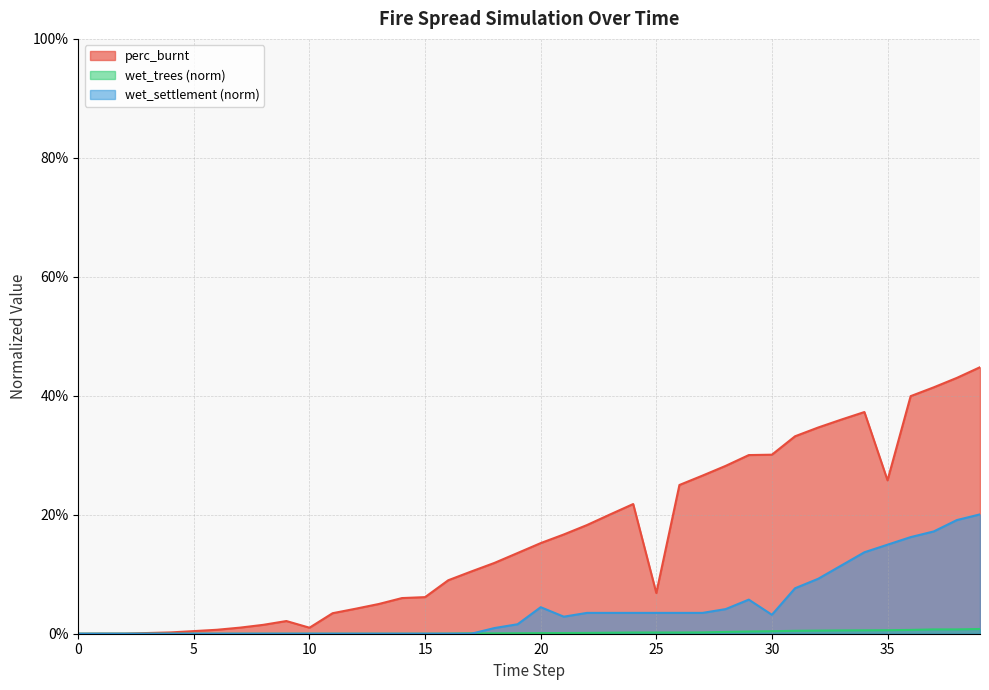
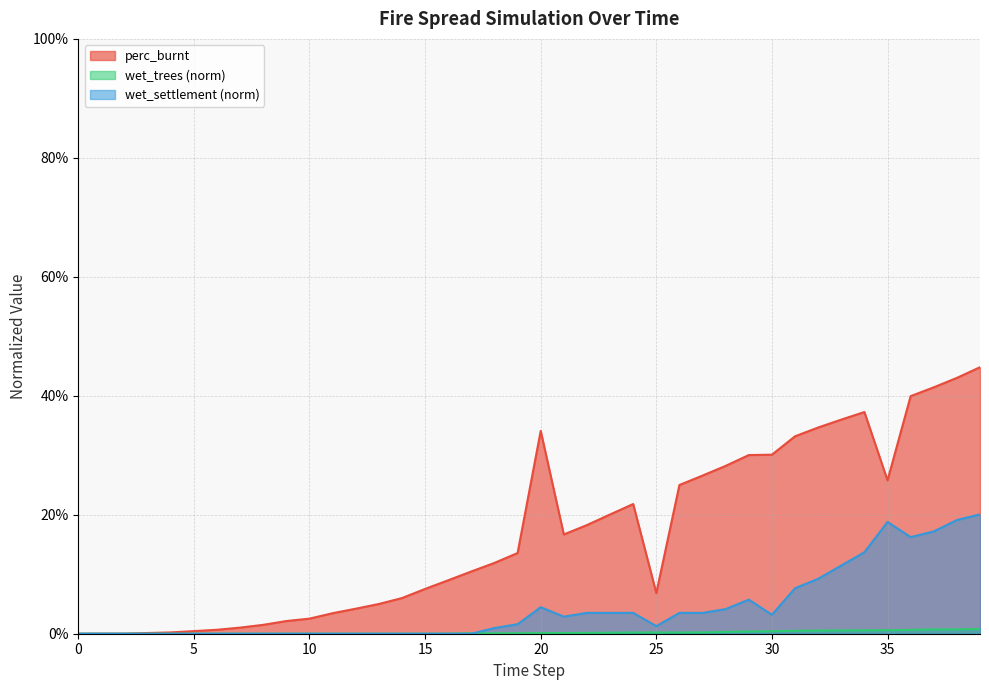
  {
    "perc_burnt": {
      "5": "0%",
-     "10": "1%",
-     "15": "6%",
-     "20": "15%",
+     "10": "3%",
+     "15": "8%",
+     "20": "34%",
      "25": "7%",
      "30": "30%",
      "35": "26%"
    },
    "wet_trees (norm)": {
      "20": "0%",
      "25": "0%",
      "30": "0%",
      "35": "1%"
    },
    "wet_settlement (norm)": {
      "20": "4%",
-     "25": "4%",
+     "25": "1%",
      "30": "3%",
-     "35": "15%"
+     "35": "19%"
    }
  }
